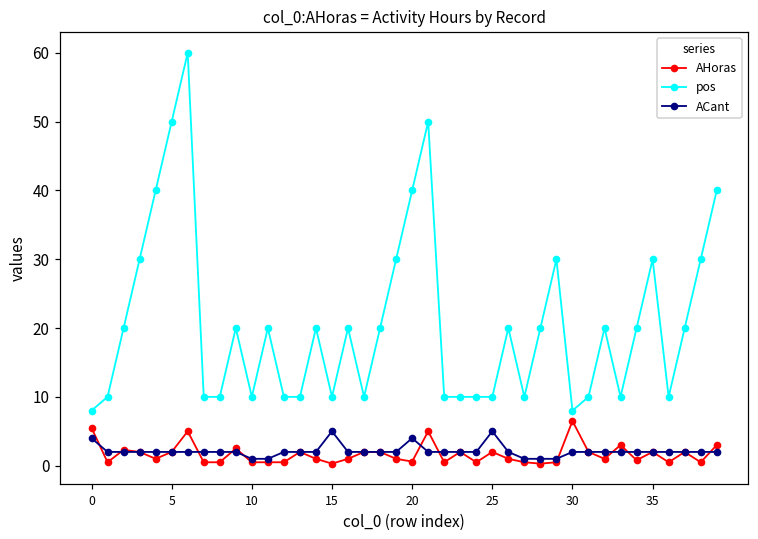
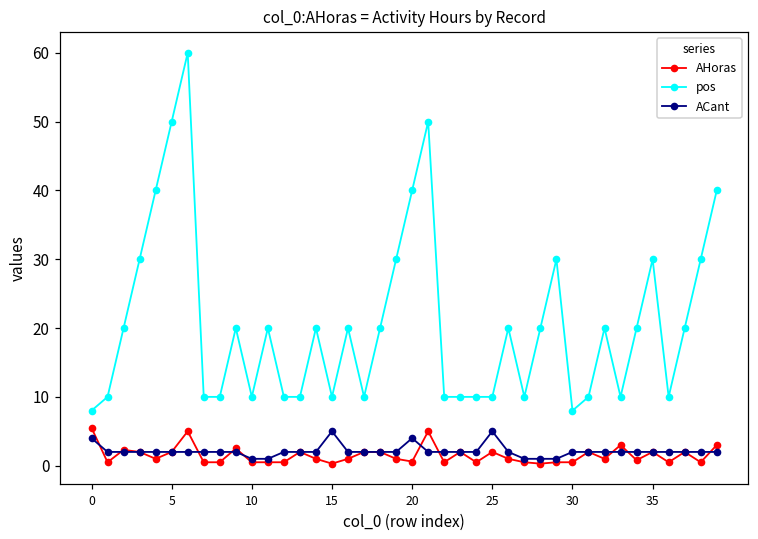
  {
    "AHoras": {
      "0": 6,
      "10": 1,
      "15": 0,
      "20": 1,
      "25": 2,
-     "30": 7
+     "30": 1
    },
    "pos": {
      "0": 8,
      "5": 50,
      "10": 10,
      "15": 10,
      "20": 40,
      "25": 10,
      "30": 8,
      "35": 30
    },
    "ACant": {
      "0": 4,
      "10": 1,
      "15": 5,
      "20": 4,
      "25": 5,
      "30": 2
    }
  }
